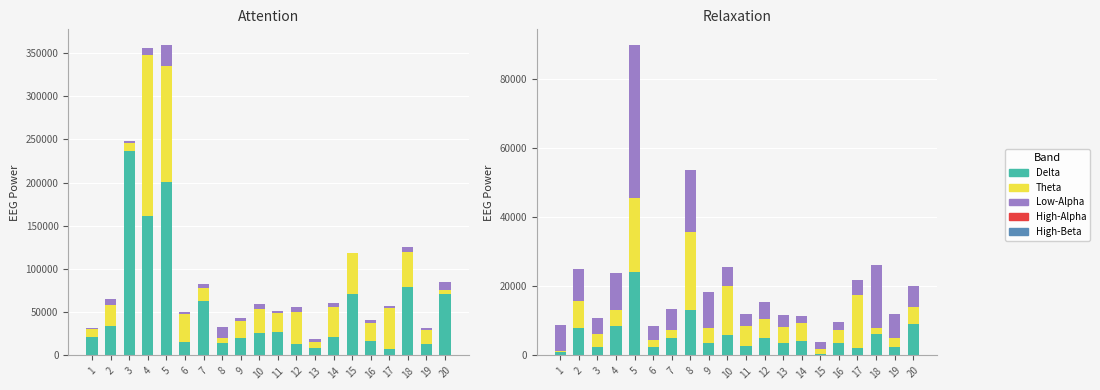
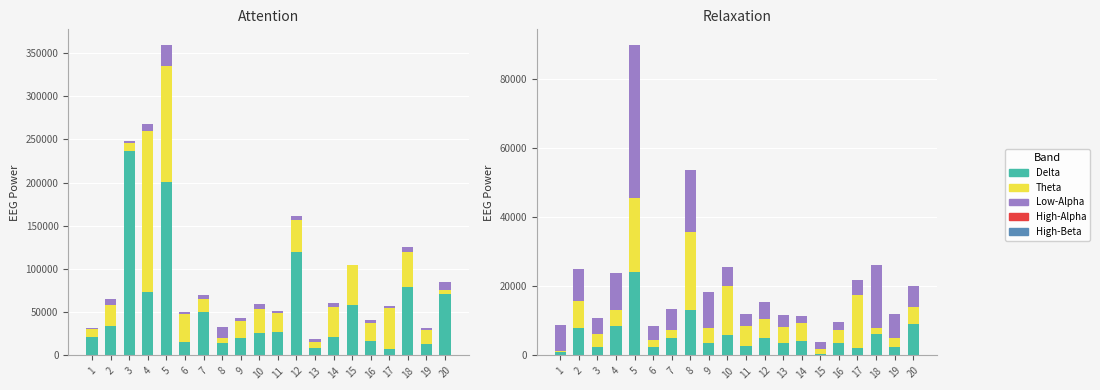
  {
    "Attention": {
      "Delta": {
        "1": 20000,
        "2": 30000,
        "3": 240000,
-       "4": 160000,
+       "4": 70000,
        "5": 200000,
        "6": 20000,
-       "7": 60000,
+       "7": 50000,
        "8": 10000,
        "9": 20000,
        "10": 30000,
        "11": 30000,
-       "12": 10000,
+       "12": 120000,
        "13": 10000,
        "14": 20000,
-       "15": 70000,
+       "15": 60000,
        "16": 20000,
        "17": 10000,
        "18": 80000,
        "19": 10000,
        "20": 70000
      },
      "Theta": {
        "1": 10000,
        "2": 20000,
        "3": 10000,
        "4": 190000,
        "5": 130000,
        "6": 30000,
        "7": 20000,
        "8": 0,
        "9": 20000,
        "10": 30000,
        "11": 20000,
        "12": 40000,
        "13": 10000,
        "14": 40000,
        "15": 50000,
        "16": 20000,
        "17": 50000,
        "18": 40000,
        "19": 20000,
        "20": 10000
      },
      "Low-Alpha": {
        "2": 10000,
        "4": 10000,
        "5": 20000,
        "7": 10000,
        "8": 10000,
        "9": 0,
        "10": 10000,
        "12": 10000,
        "13": 0,
        "14": 0,
        "16": 0,
        "18": 10000,
        "20": 10000
      }
    }
  }
